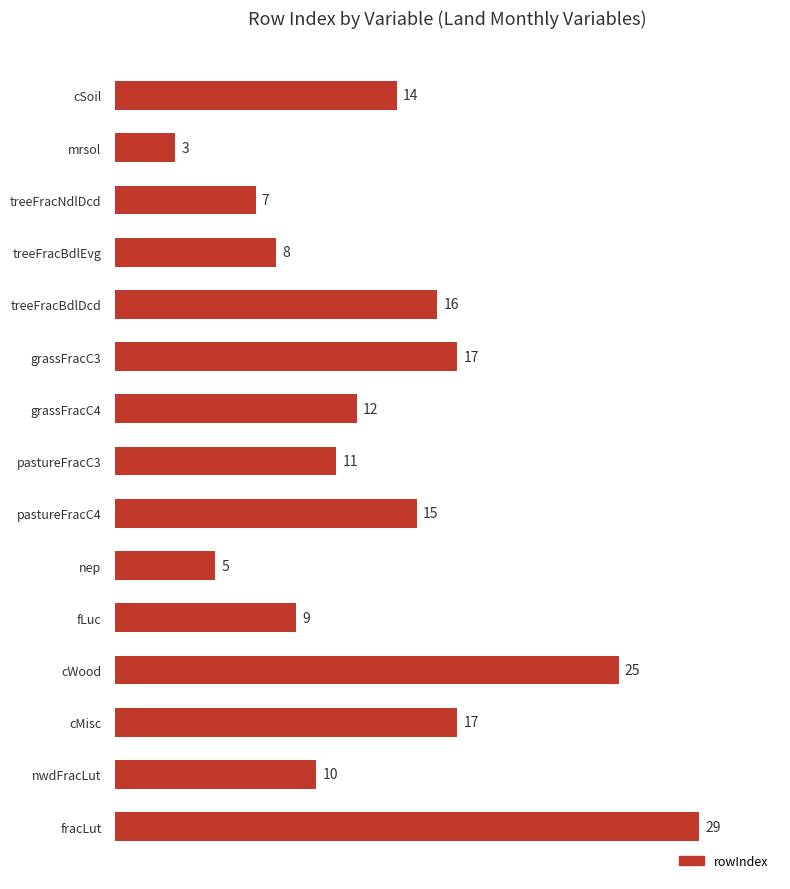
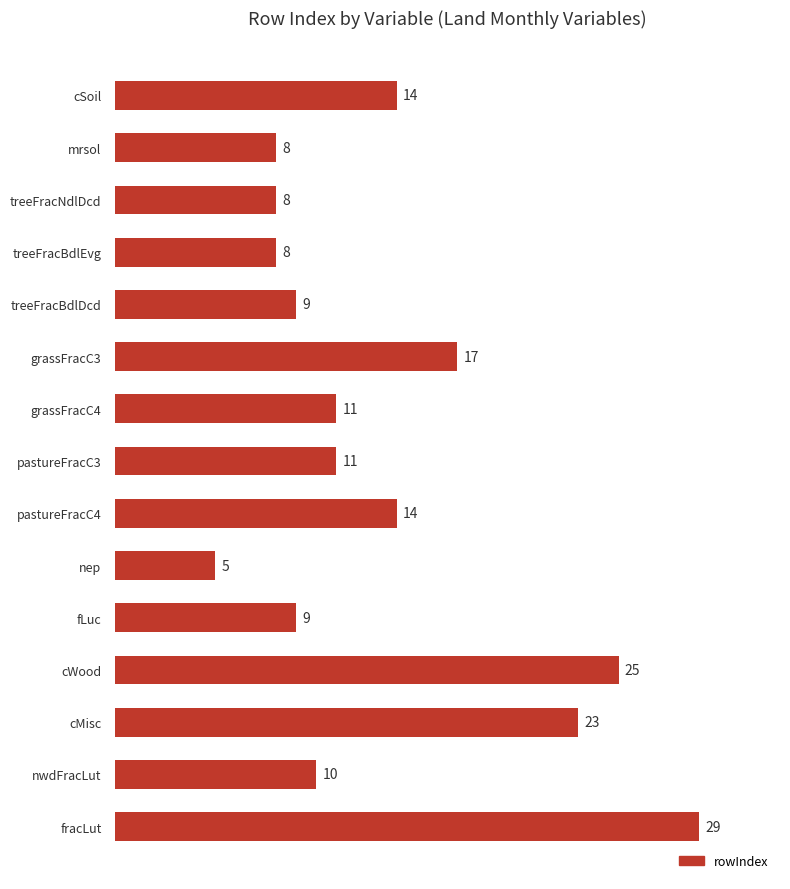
  {
    "cSoil": 14,
-   "mrsol": 3,
-   "treeFracNdlDcd": 7,
+   "mrsol": 8,
+   "treeFracNdlDcd": 8,
    "treeFracBdlEvg": 8,
-   "treeFracBdlDcd": 16,
+   "treeFracBdlDcd": 9,
    "grassFracC3": 17,
-   "grassFracC4": 12,
+   "grassFracC4": 11,
    "pastureFracC3": 11,
-   "pastureFracC4": 15,
+   "pastureFracC4": 14,
    "nep": 5,
    "fLuc": 9,
    "cWood": 25,
-   "cMisc": 17,
+   "cMisc": 23,
    "nwdFracLut": 10,
    "fracLut": 29
  }
